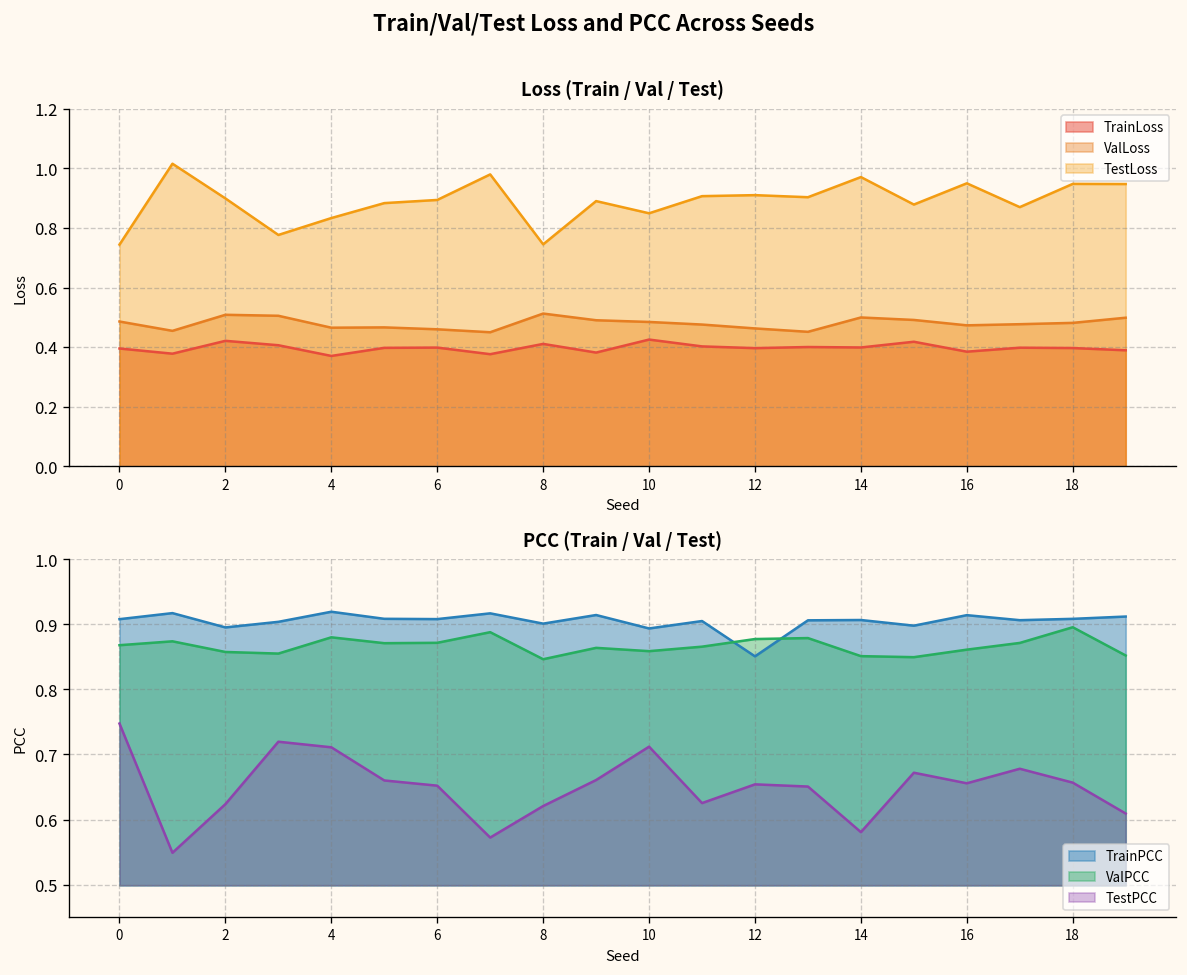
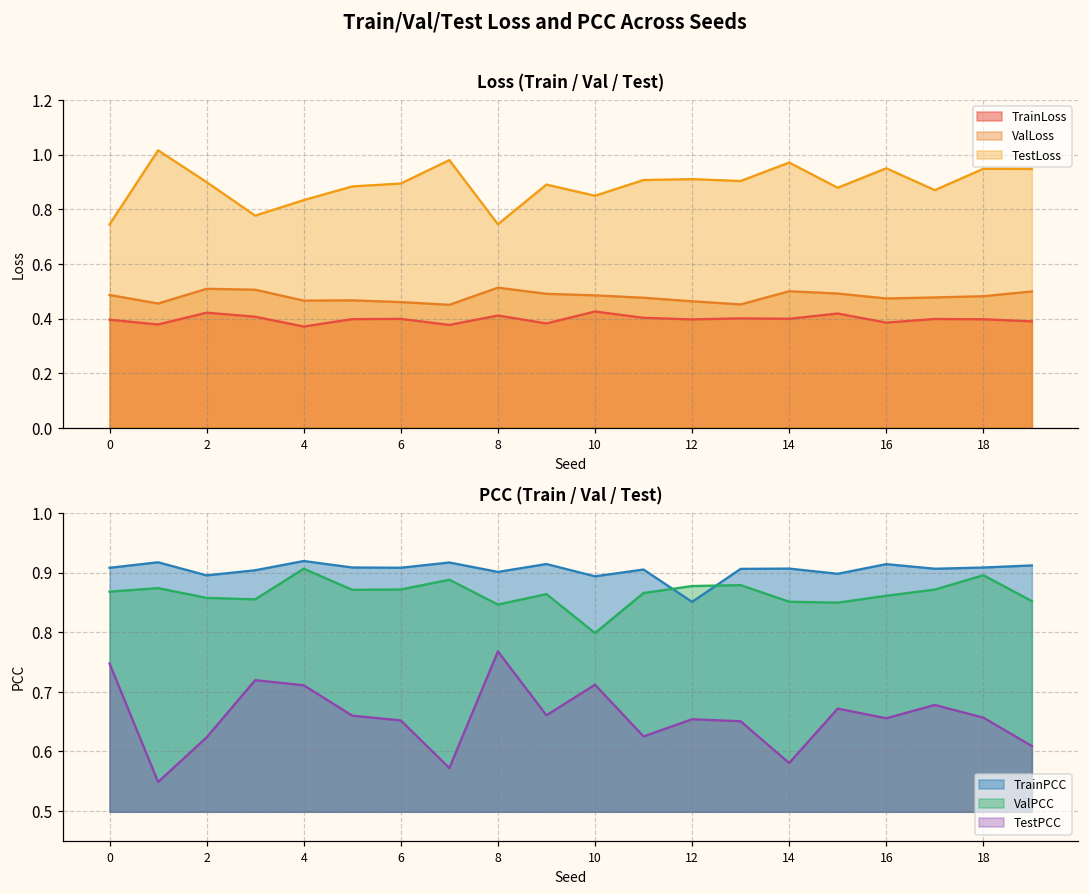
  {
    "PCC (Train / Val / Test)": {
      "TrainPCC": {
        "0": 0.91,
        "2": 0.90,
        "4": 0.92,
        "6": 0.91,
        "8": 0.90,
        "10": 0.89,
        "12": 0.85,
        "14": 0.91,
        "16": 0.91,
        "18": 0.91
      },
      "ValPCC": {
        "0": 0.87,
        "2": 0.86,
-       "4": 0.88,
+       "4": 0.91,
        "6": 0.87,
        "8": 0.85,
-       "10": 0.86,
+       "10": 0.80,
        "12": 0.88,
        "14": 0.85,
        "16": 0.86,
        "18": 0.90
      },
      "TestPCC": {
        "0": 0.75,
        "2": 0.62,
        "4": 0.71,
        "6": 0.65,
-       "8": 0.62,
+       "8": 0.77,
        "10": 0.71,
        "12": 0.65,
        "14": 0.58,
        "16": 0.66,
        "18": 0.66
      }
    }
  }
